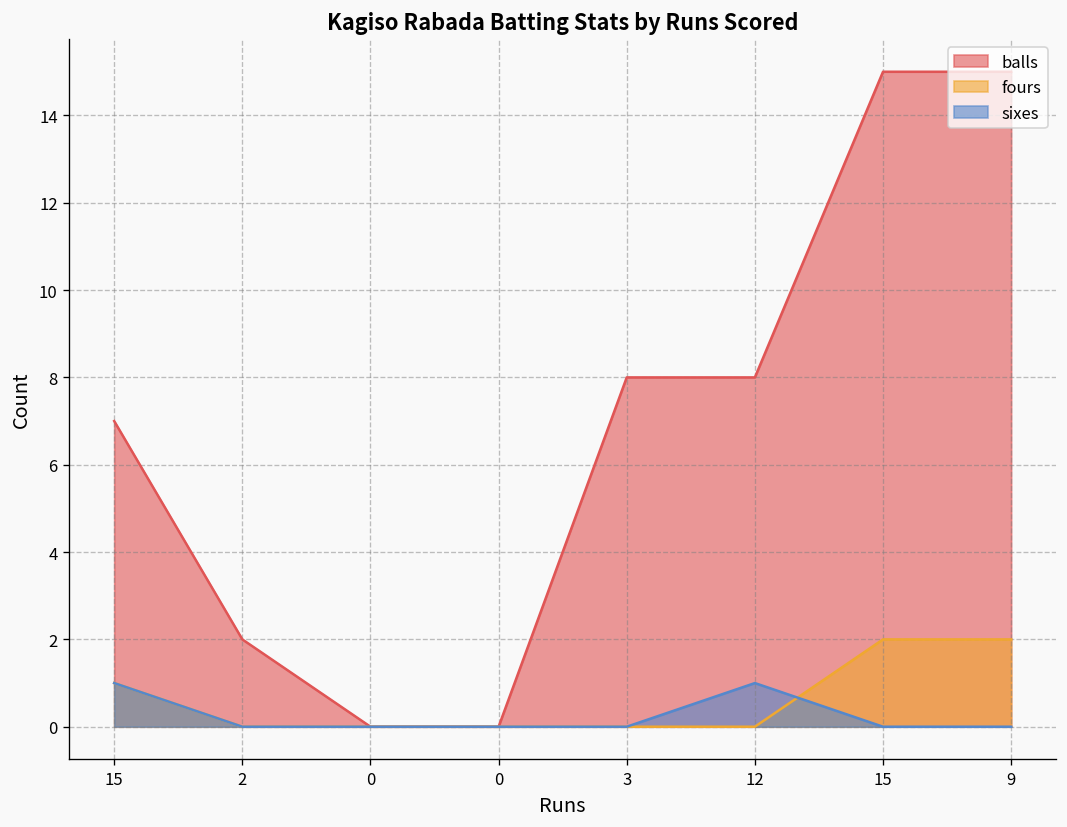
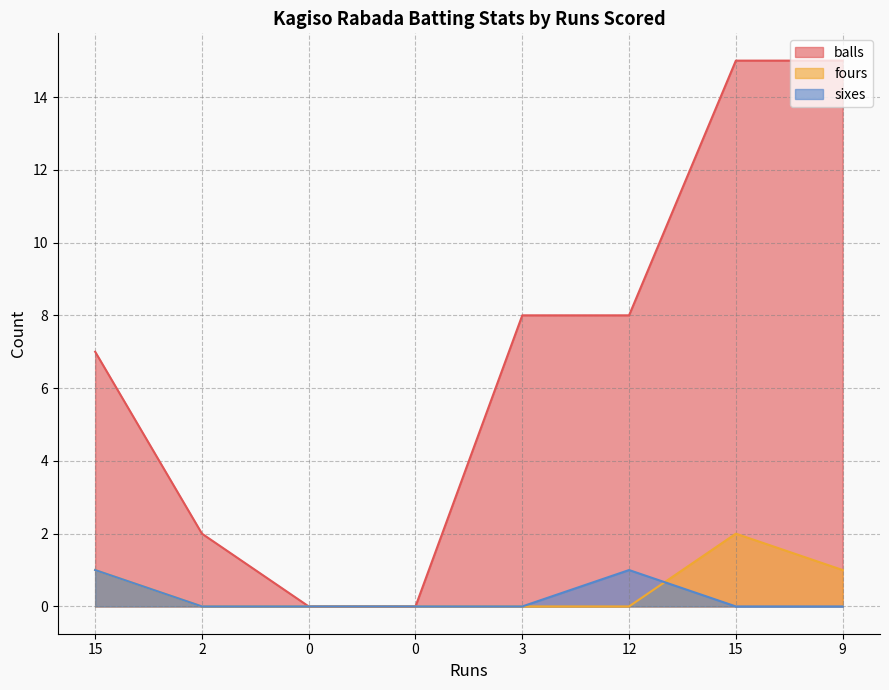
  {
    "balls": {
      "2": 2,
      "3": 8,
      "12": 8
    },
    "fours": {
      "12": 0,
-     "9": 2
+     "9": 1
    },
    "sixes": {
      "12": 1,
      "9": 0
    }
  }
